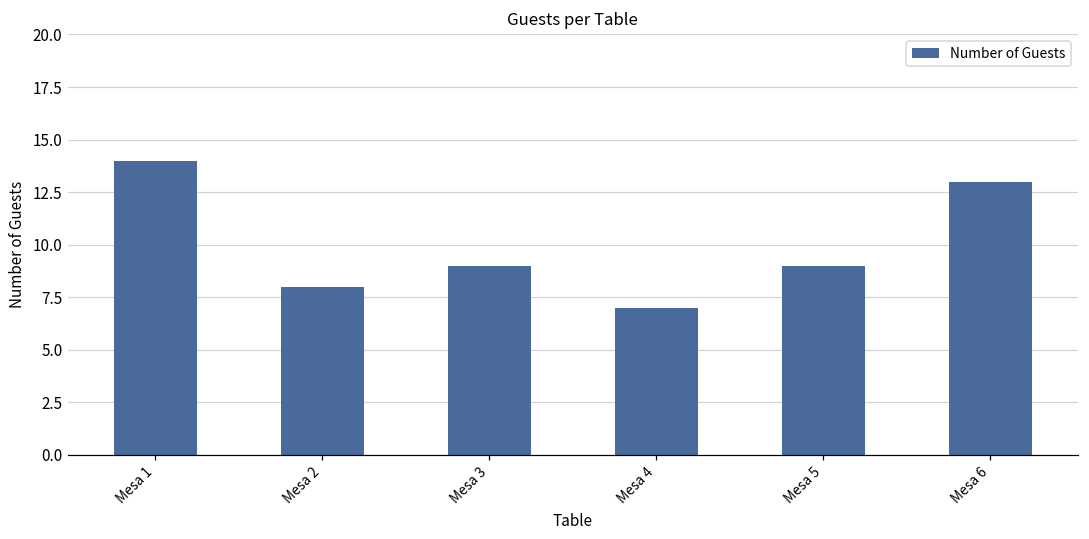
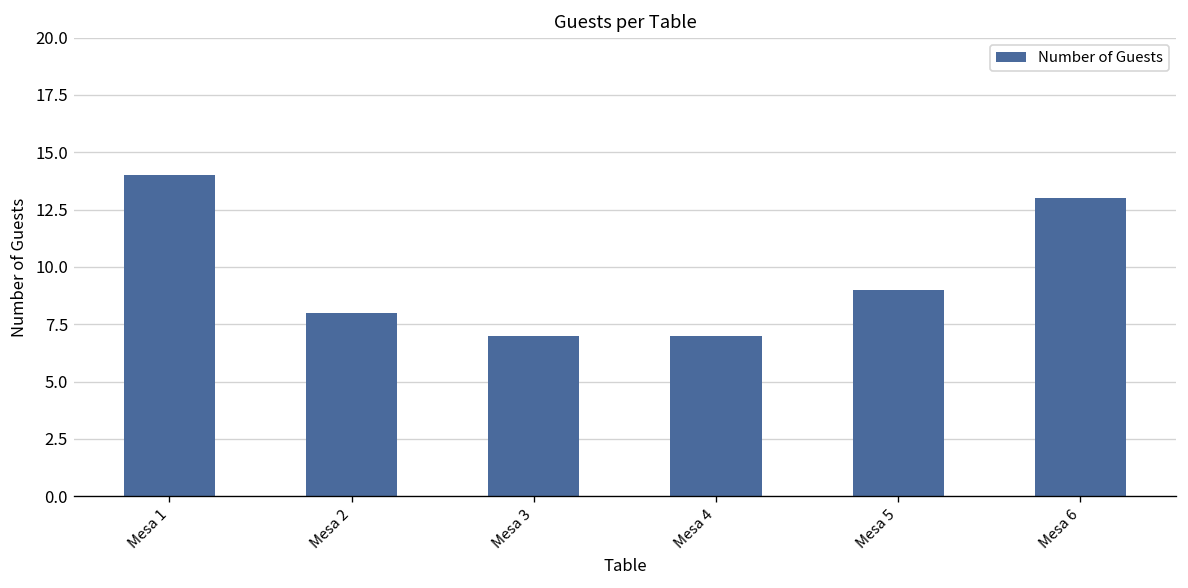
  {
    "Mesa 1": 14,
    "Mesa 2": 8,
-   "Mesa 3": 9,
+   "Mesa 3": 7,
    "Mesa 4": 7,
    "Mesa 5": 9,
    "Mesa 6": 13
  }
